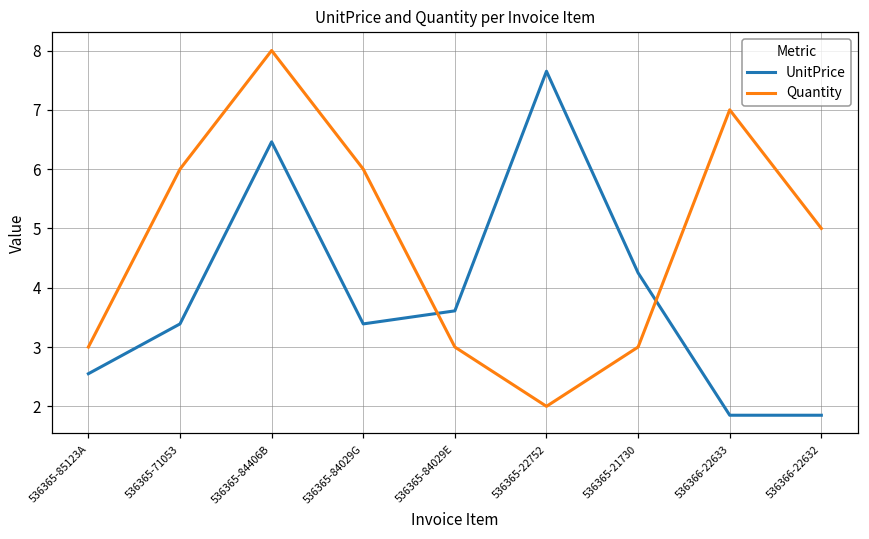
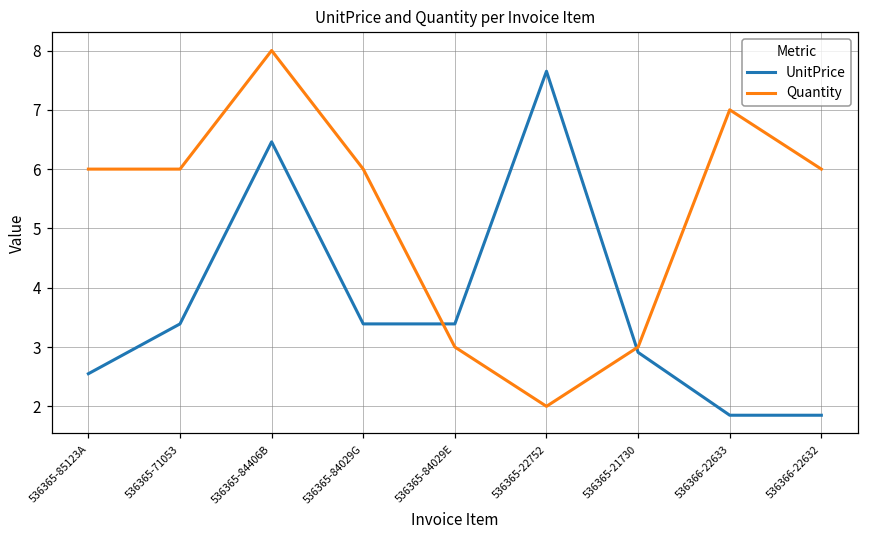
  {
    "UnitPrice": {
      "536365-85123A": 2.6,
      "536365-71053": 3.4,
      "536365-84406B": 6.5,
      "536365-84029G": 3.4,
-     "536365-84029E": 3.6,
+     "536365-84029E": 3.4,
      "536365-22752": 7.7,
-     "536365-21730": 4.3,
+     "536365-21730": 2.9,
      "536366-22633": 1.9,
      "536366-22632": 1.9
    },
    "Quantity": {
-     "536365-85123A": 3,
+     "536365-85123A": 6,
      "536365-71053": 6,
      "536365-84406B": 8,
      "536365-84029G": 6,
      "536365-84029E": 3,
      "536365-22752": 2,
      "536365-21730": 3,
      "536366-22633": 7,
-     "536366-22632": 5
+     "536366-22632": 6
    }
  }
